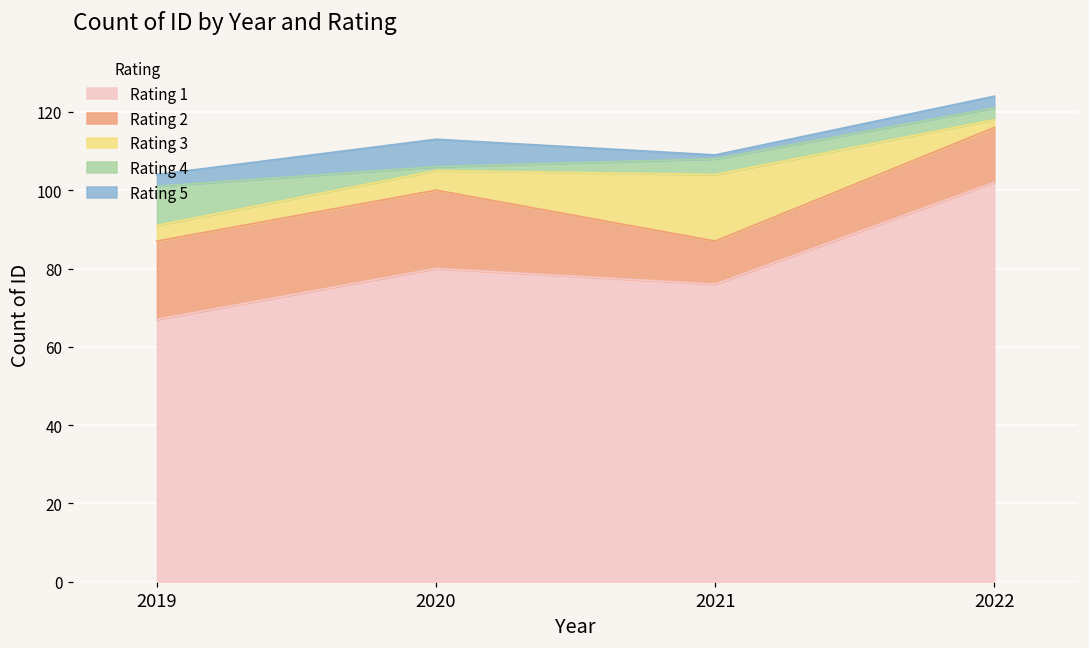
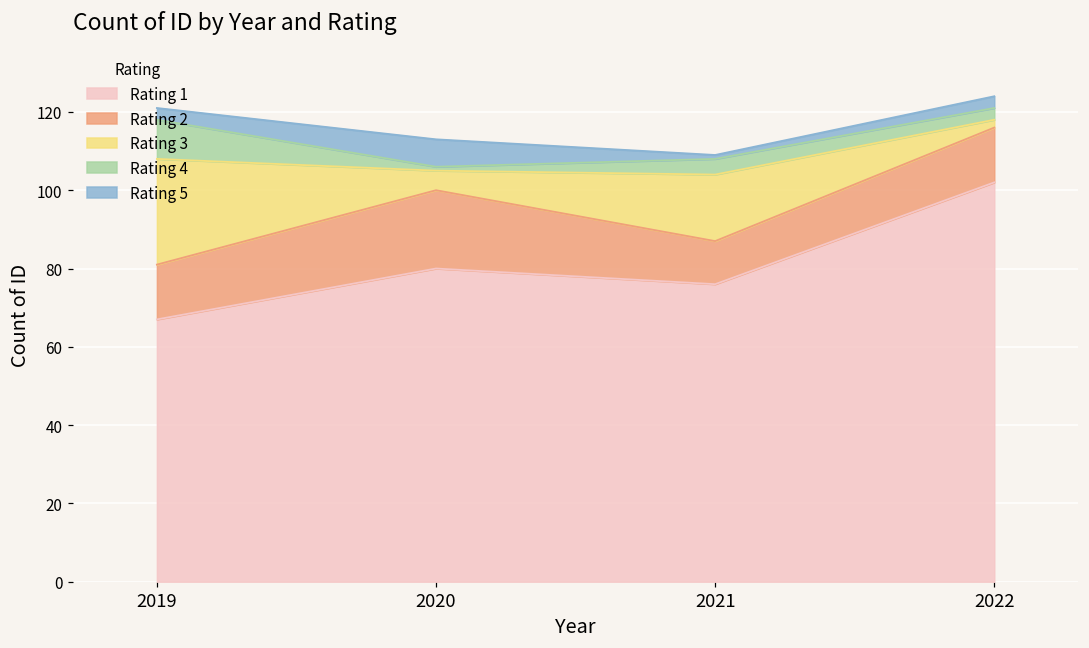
  {
    "Rating 1": {
      "2019": 67,
      "2020": 80,
      "2021": 76,
      "2022": 102
    },
    "Rating 2": {
-     "2019": 20,
+     "2019": 14,
      "2020": 20,
      "2021": 11,
      "2022": 14
    },
    "Rating 3": {
-     "2019": 4,
+     "2019": 27,
      "2020": 5,
      "2021": 17,
      "2022": 2
    },
    "Rating 4": {
      "2019": 10,
      "2020": 1,
      "2021": 4,
      "2022": 3
    },
    "Rating 5": {
      "2019": 3,
      "2020": 7,
      "2021": 1,
      "2022": 3
    }
  }
